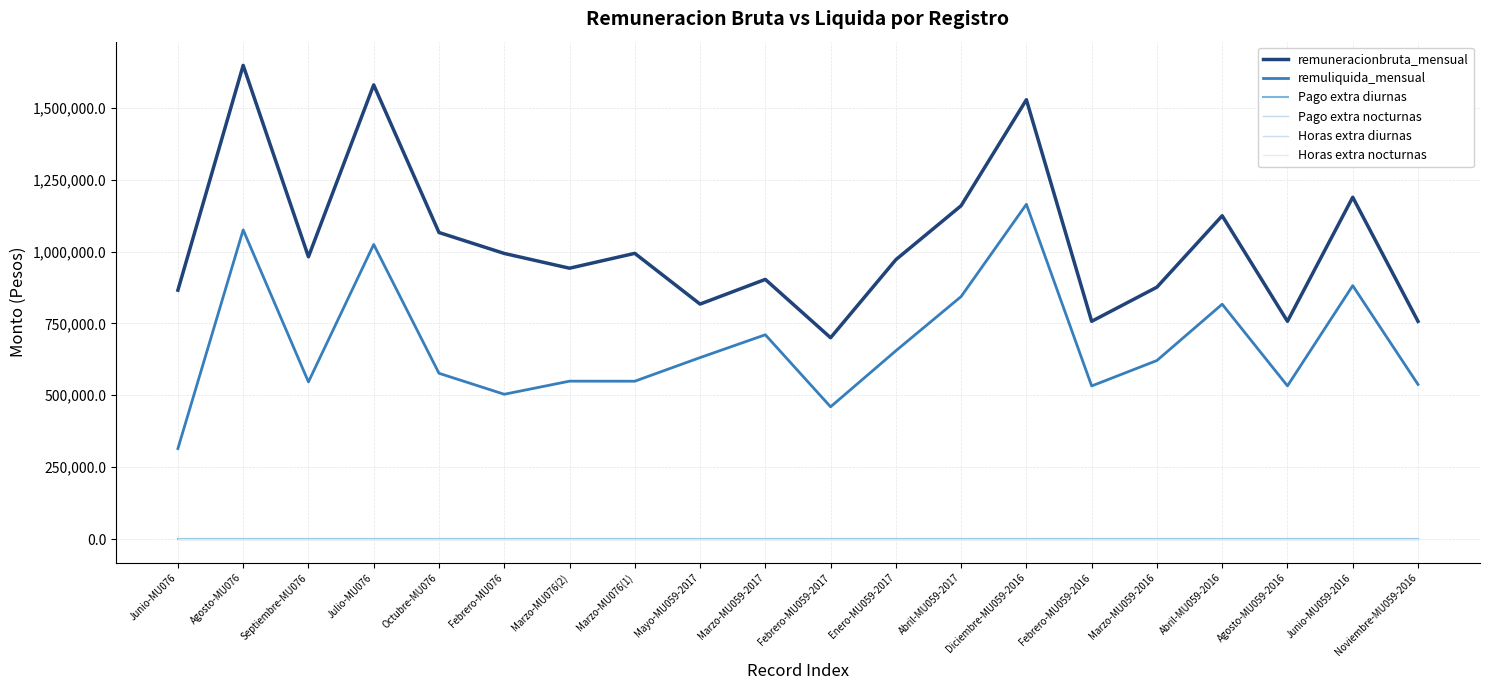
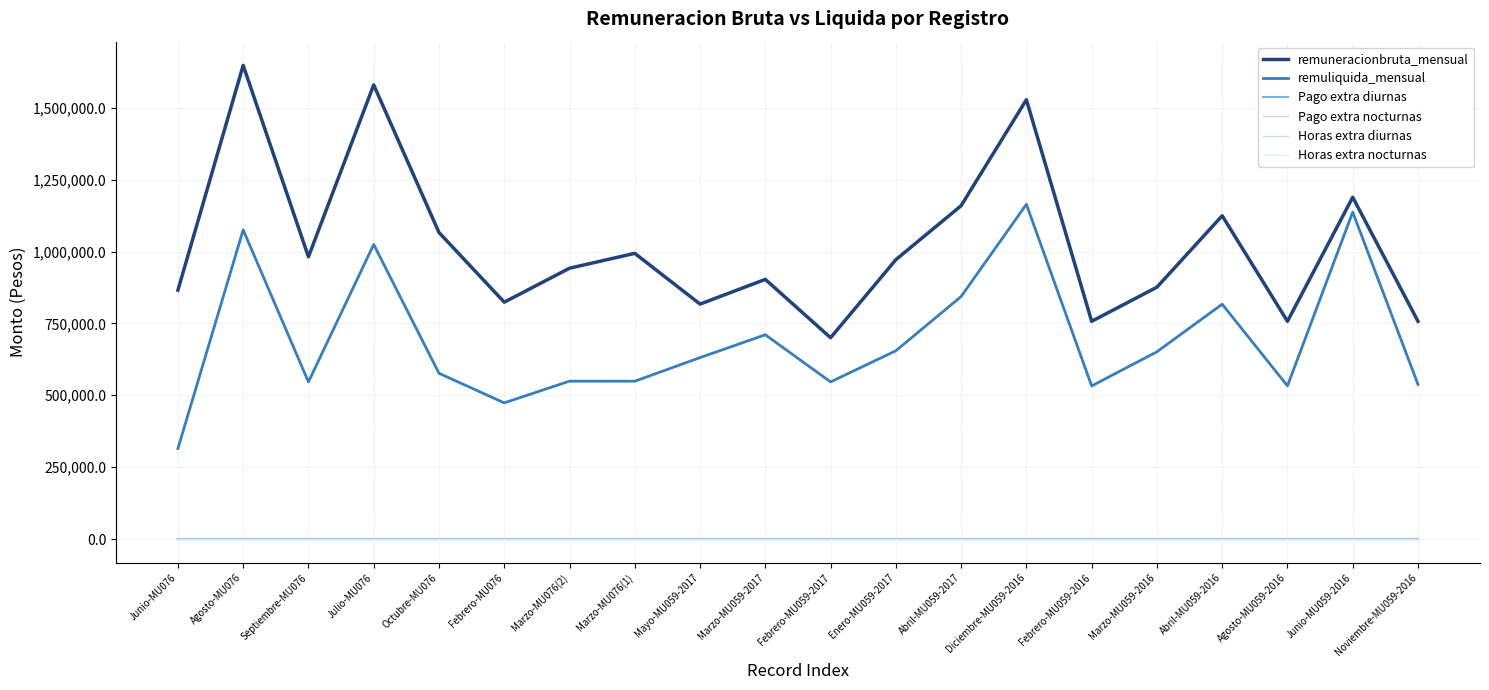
  {
    "remuneracionbruta_mensual": {
      "Junio-MU076": "870,000",
      "Agosto-MU076": "1,650,000",
      "Septiembre-MU076": "980,000",
      "Julio-MU076": "1,580,000",
      "Octubre-MU076": "1,070,000",
-     "Febrero-MU076": "990,000",
+     "Febrero-MU076": "820,000",
      "Marzo-MU076(2)": "940,000",
      "Marzo-MU076(1)": "990,000",
      "Mayo-MU059-2017": "820,000",
      "Marzo-MU059-2017": "900,000",
      "Febrero-MU059-2017": "700,000",
      "Enero-MU059-2017": "970,000",
      "Abril-MU059-2017": "1,160,000",
      "Diciembre-MU059-2016": "1,530,000",
      "Febrero-MU059-2016": "760,000",
      "Marzo-MU059-2016": "880,000",
      "Abril-MU059-2016": "1,120,000",
      "Agosto-MU059-2016": "760,000",
      "Junio-MU059-2016": "1,190,000",
      "Noviembre-MU059-2016": "760,000"
    },
    "remuliquida_mensual": {
      "Junio-MU076": "310,000",
      "Agosto-MU076": "1,080,000",
      "Septiembre-MU076": "550,000",
      "Julio-MU076": "1,020,000",
      "Octubre-MU076": "580,000",
-     "Febrero-MU076": "500,000",
+     "Febrero-MU076": "470,000",
      "Marzo-MU076(2)": "550,000",
      "Marzo-MU076(1)": "550,000",
      "Mayo-MU059-2017": "630,000",
      "Marzo-MU059-2017": "710,000",
-     "Febrero-MU059-2017": "460,000",
+     "Febrero-MU059-2017": "550,000",
      "Enero-MU059-2017": "650,000",
      "Abril-MU059-2017": "840,000",
      "Diciembre-MU059-2016": "1,160,000",
      "Febrero-MU059-2016": "530,000",
-     "Marzo-MU059-2016": "620,000",
+     "Marzo-MU059-2016": "650,000",
      "Abril-MU059-2016": "820,000",
      "Agosto-MU059-2016": "530,000",
-     "Junio-MU059-2016": "880,000",
+     "Junio-MU059-2016": "1,140,000",
      "Noviembre-MU059-2016": "540,000"
    },
    "Horas extra nocturnas": {
      "Junio-MU076": "0",
      "Agosto-MU076": "0",
      "Septiembre-MU076": "0",
      "Julio-MU076": "0",
      "Octubre-MU076": "0",
      "Febrero-MU076": "0",
      "Marzo-MU076(2)": "0",
      "Marzo-MU076(1)": "0",
      "Mayo-MU059-2017": "0",
      "Marzo-MU059-2017": "0",
      "Febrero-MU059-2017": "0",
      "Enero-MU059-2017": "0",
      "Abril-MU059-2017": "0",
      "Diciembre-MU059-2016": "0",
      "Febrero-MU059-2016": "0",
      "Marzo-MU059-2016": "0",
      "Abril-MU059-2016": "0",
      "Agosto-MU059-2016": "0",
      "Junio-MU059-2016": "0",
      "Noviembre-MU059-2016": "0"
    }
  }
